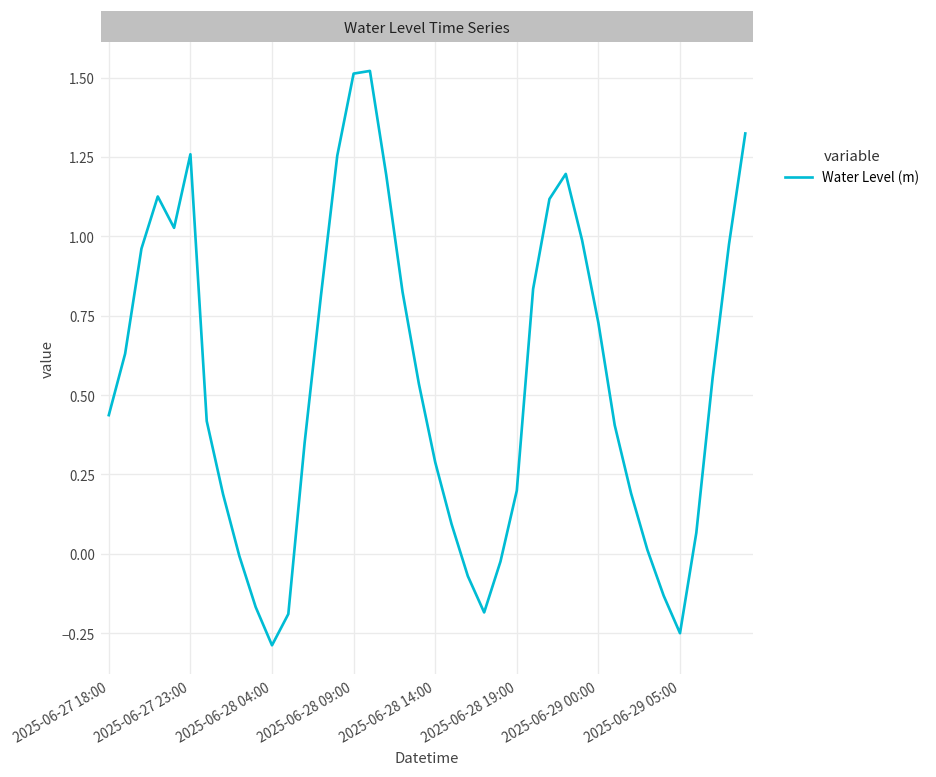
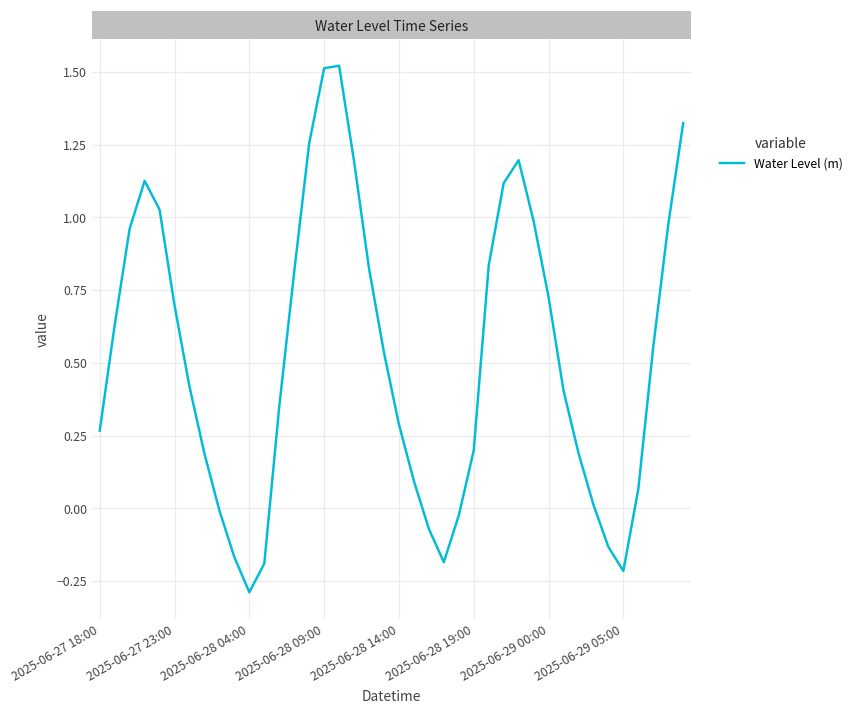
  {
-   "2025-06-27 18:00": 0.44,
-   "2025-06-27 23:00": 1.26,
+   "2025-06-27 18:00": 0.27,
+   "2025-06-27 23:00": 0.70,
    "2025-06-28 04:00": -0.29,
    "2025-06-28 09:00": 1.51,
    "2025-06-28 14:00": 0.29,
    "2025-06-28 19:00": 0.20,
    "2025-06-29 00:00": 0.73,
-   "2025-06-29 05:00": -0.25
+   "2025-06-29 05:00": -0.22
  }
